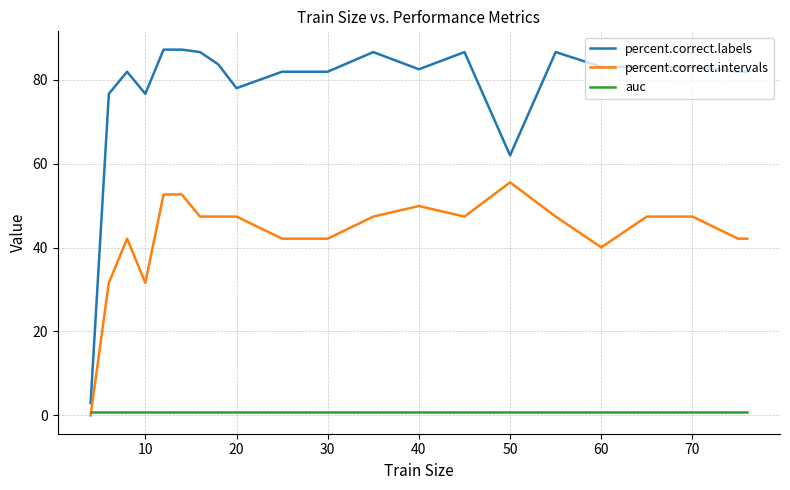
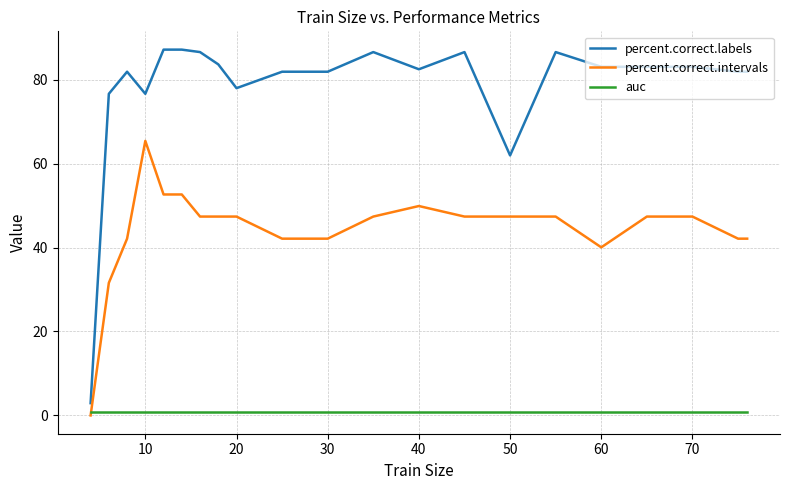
  {
    "percent.correct.labels": {
      "10": 77,
      "20": 78,
      "30": 82,
      "40": 82,
      "50": 62
    },
    "percent.correct.intervals": {
-     "10": 32,
+     "10": 65,
      "20": 47,
      "30": 42,
      "40": 50,
-     "50": 56,
+     "50": 47,
      "60": 40,
      "70": 47
    },
    "auc": {
      "10": 1,
      "20": 1,
      "30": 1,
      "40": 1,
      "50": 1,
      "60": 1,
      "70": 1
    }
  }
